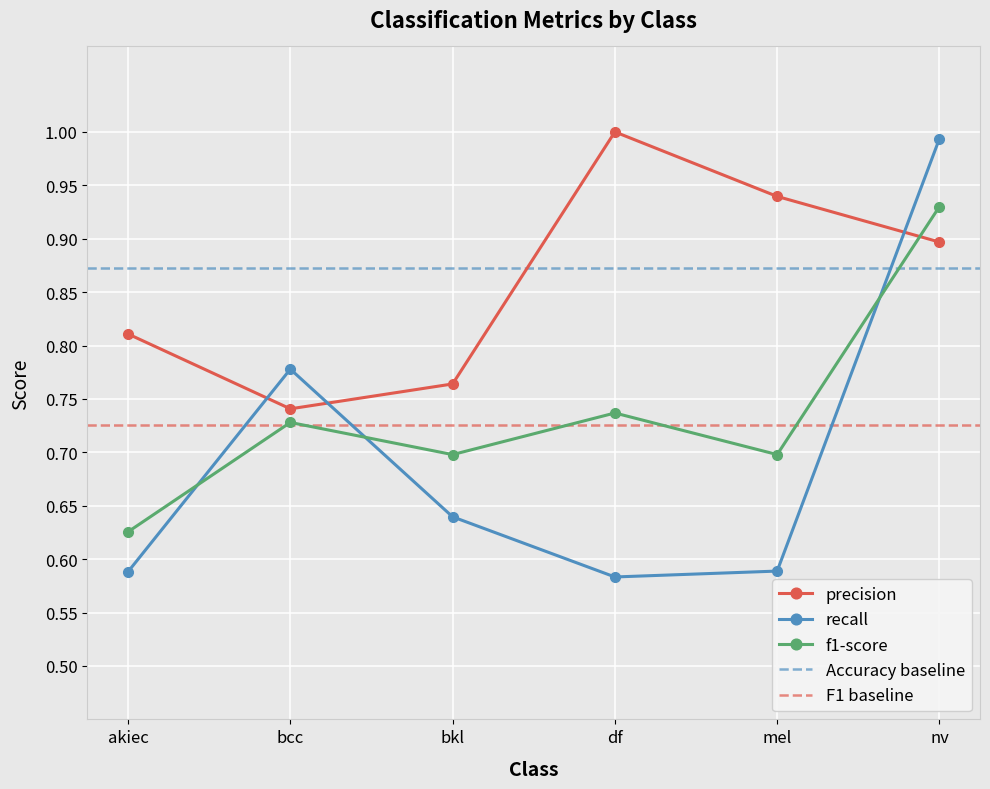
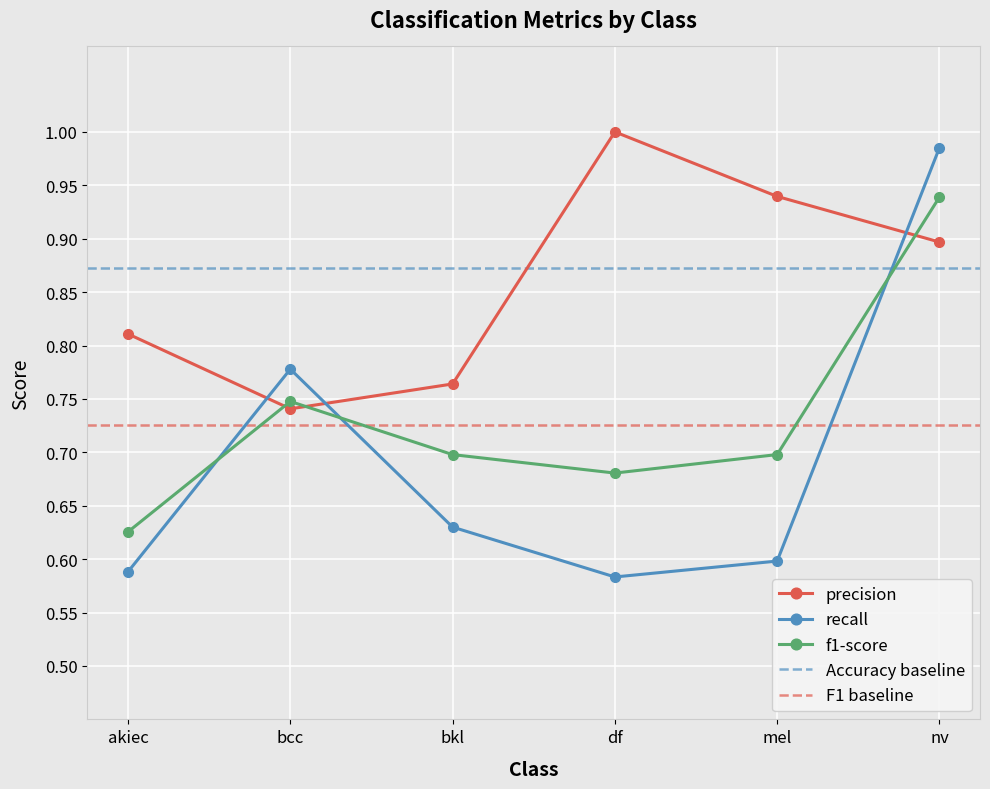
  {
    "precision": {
      "akiec": 0.811,
      "bcc": 0.741,
      "bkl": 0.764,
      "df": 1.000,
      "mel": 0.940,
      "nv": 0.897
    },
    "recall": {
      "akiec": 0.588,
      "bcc": 0.778,
-     "bkl": 0.640,
+     "bkl": 0.630,
      "df": 0.583,
-     "mel": 0.589,
-     "nv": 0.994
+     "mel": 0.598,
+     "nv": 0.985
    },
    "f1-score": {
      "akiec": 0.626,
-     "bcc": 0.728,
+     "bcc": 0.748,
      "bkl": 0.698,
-     "df": 0.737,
+     "df": 0.681,
      "mel": 0.698,
-     "nv": 0.930
+     "nv": 0.939
    }
  }
